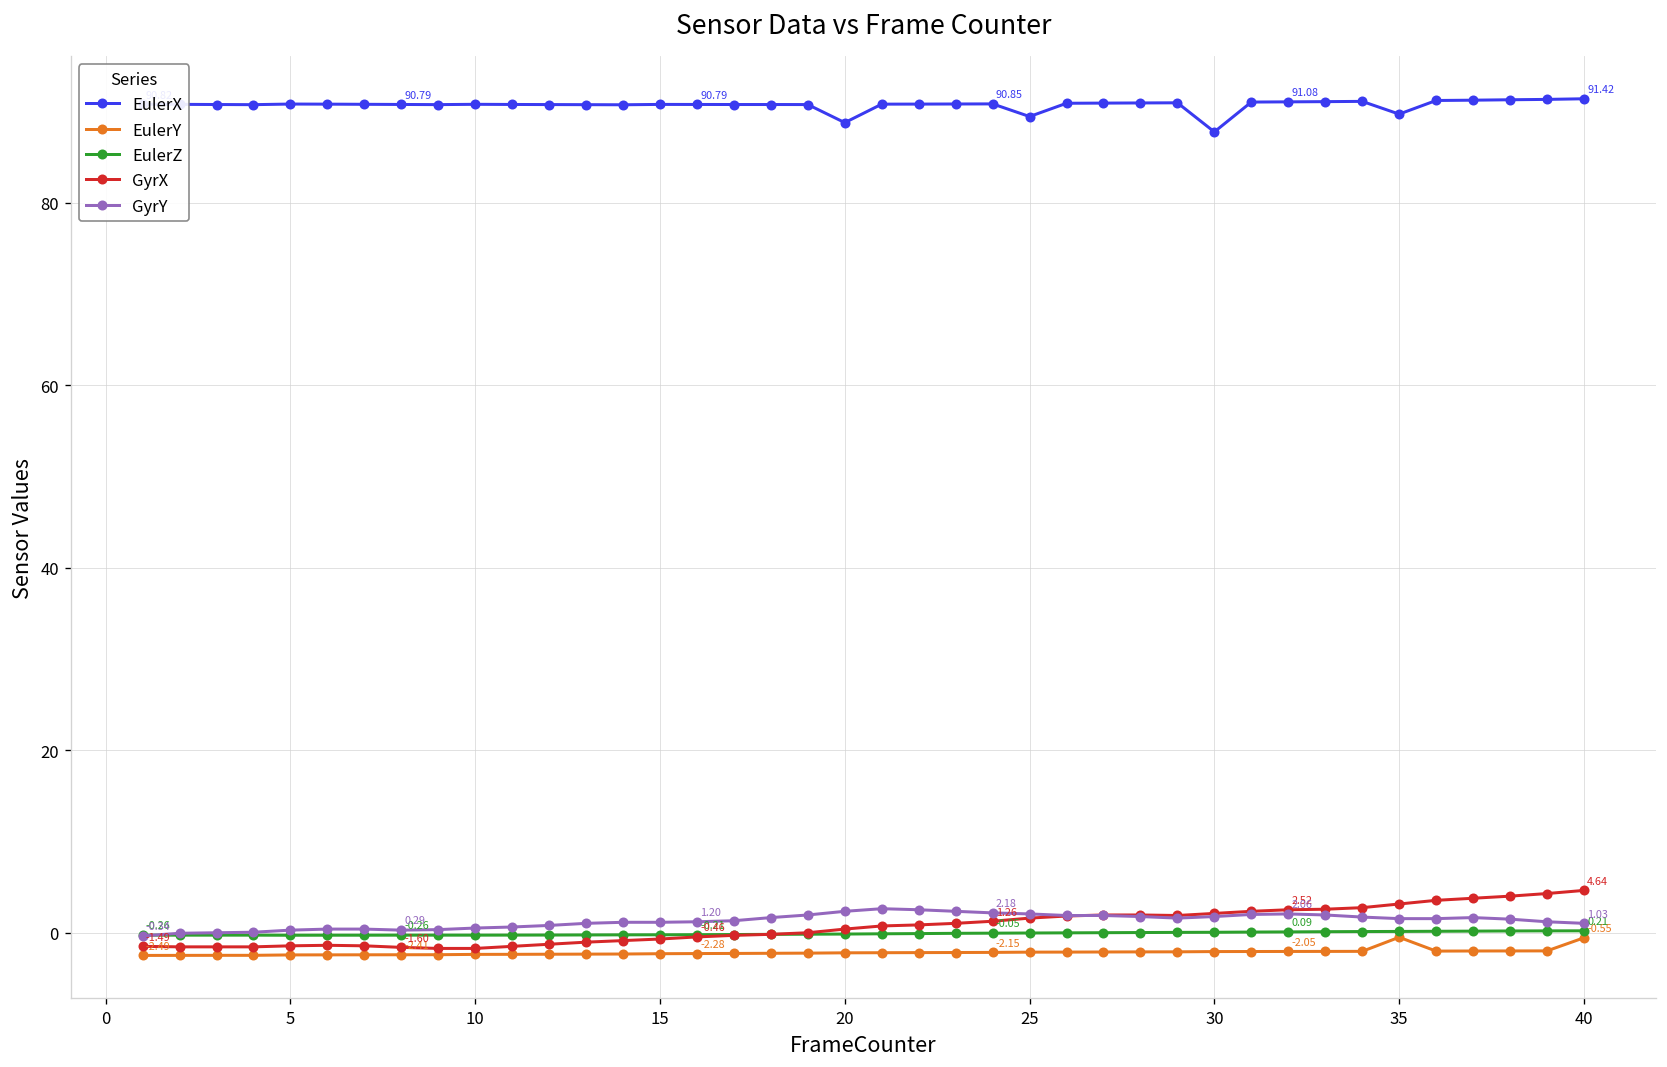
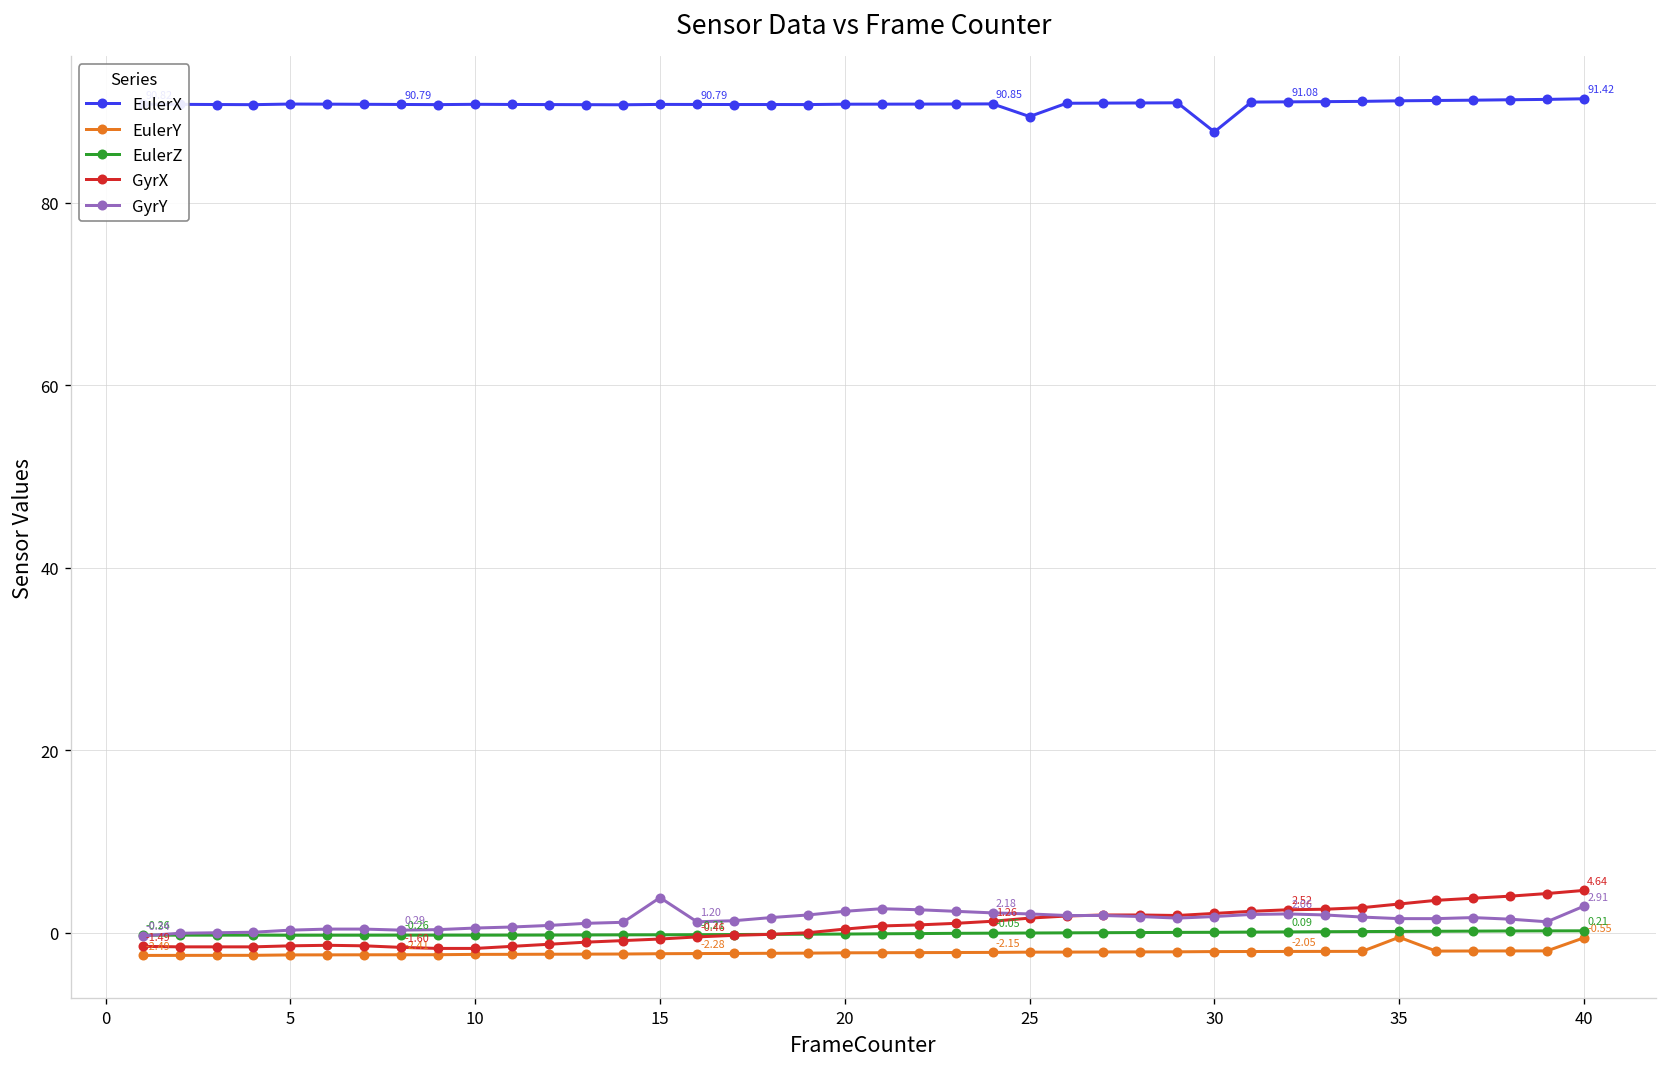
  {
    "EulerX": {
      "5": 91,
      "10": 91,
      "15": 91,
-     "20": 89,
+     "20": 91,
      "25": 89,
      "30": 88,
-     "35": 90
+     "35": 91
    },
    "EulerY": {
      "5": -2,
      "10": -2,
      "15": -2,
      "20": -2,
      "25": -2,
      "30": -2,
      "35": 0
    },
    "EulerZ": {
      "5": 0,
      "10": 0,
      "15": 0,
      "20": 0,
      "25": 0,
      "30": 0,
      "35": 0
    },
    "GyrX": {
      "40": 4.64
    },
    "GyrY": {
-     "15": 1,
-     "40": 1.03
+     "15": 4,
+     "40": 2.91
    }
  }
